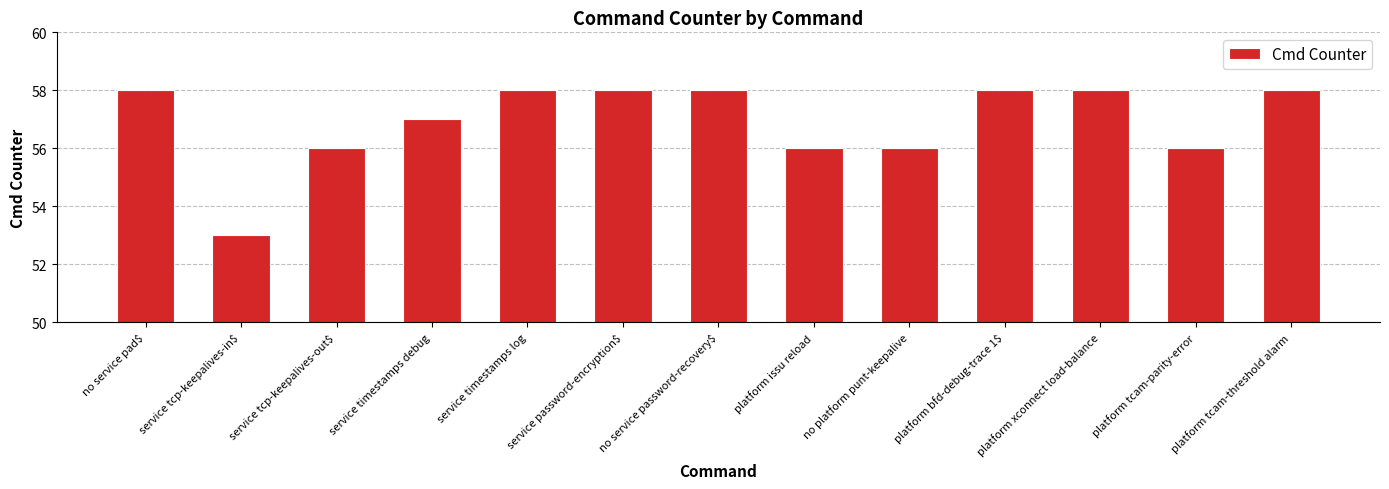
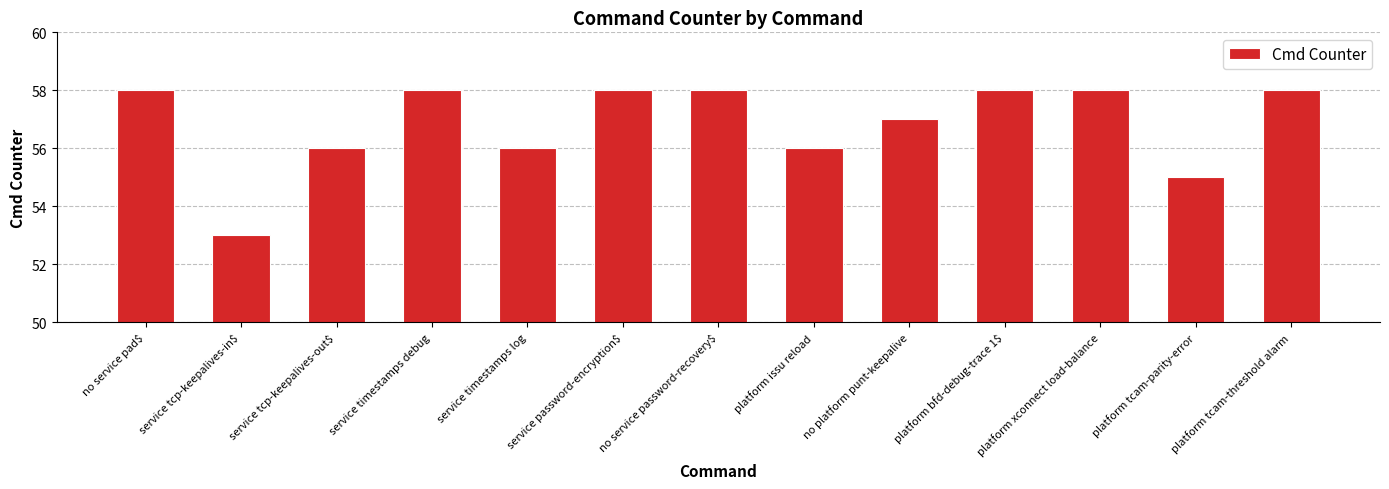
  {
    "no service pad$": 58,
    "service tcp-keepalives-in$": 53,
    "service tcp-keepalives-out$": 56,
-   "service timestamps debug": 57,
-   "service timestamps log": 58,
+   "service timestamps debug": 58,
+   "service timestamps log": 56,
    "service password-encryption$": 58,
    "no service password-recovery$": 58,
    "platform issu reload": 56,
-   "no platform punt-keepalive": 56,
+   "no platform punt-keepalive": 57,
    "platform bfd-debug-trace 1$": 58,
    "platform xconnect load-balance": 58,
-   "platform tcam-parity-error": 56,
+   "platform tcam-parity-error": 55,
    "platform tcam-threshold alarm": 58
  }
